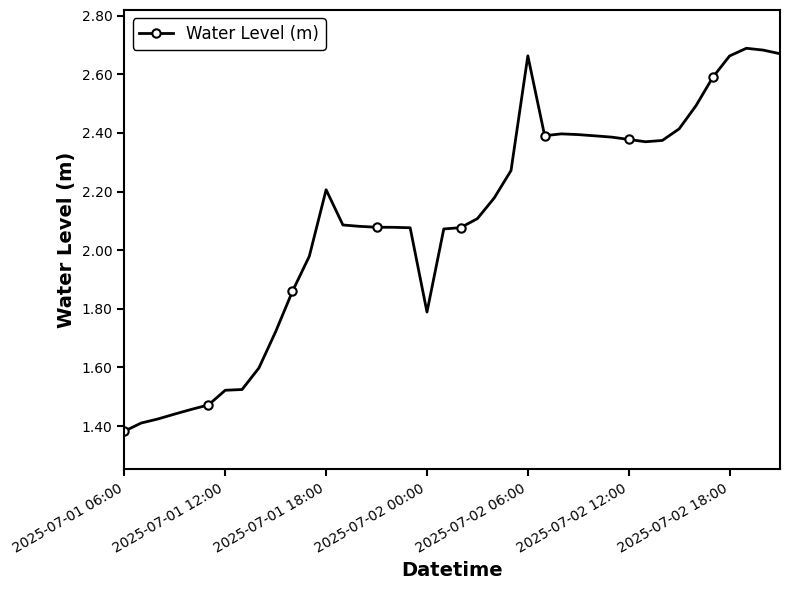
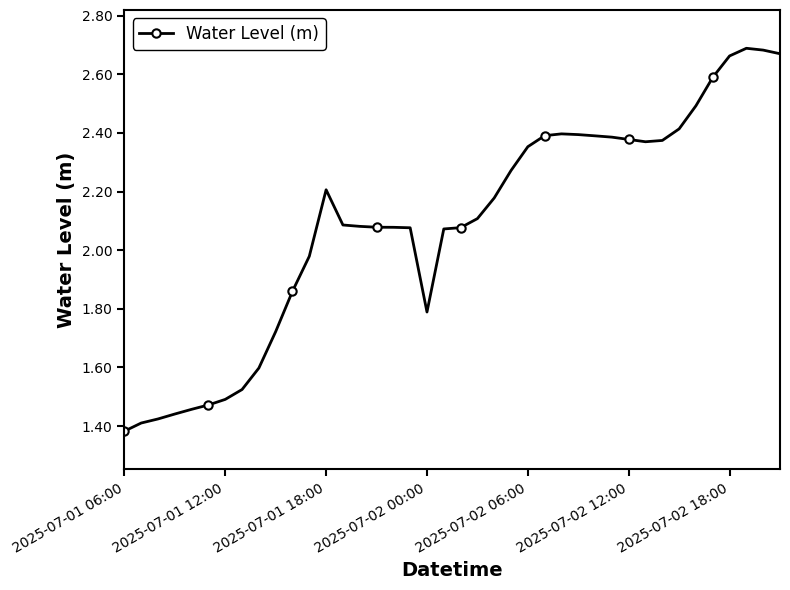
  {
    "2025-07-01 06:00": 1.38,
-   "2025-07-01 12:00": 1.52,
+   "2025-07-01 12:00": 1.49,
    "2025-07-01 18:00": 2.21,
    "2025-07-02 00:00": 1.79,
-   "2025-07-02 06:00": 2.66,
+   "2025-07-02 06:00": 2.35,
    "2025-07-02 12:00": 2.38,
    "2025-07-02 18:00": 2.66
  }
